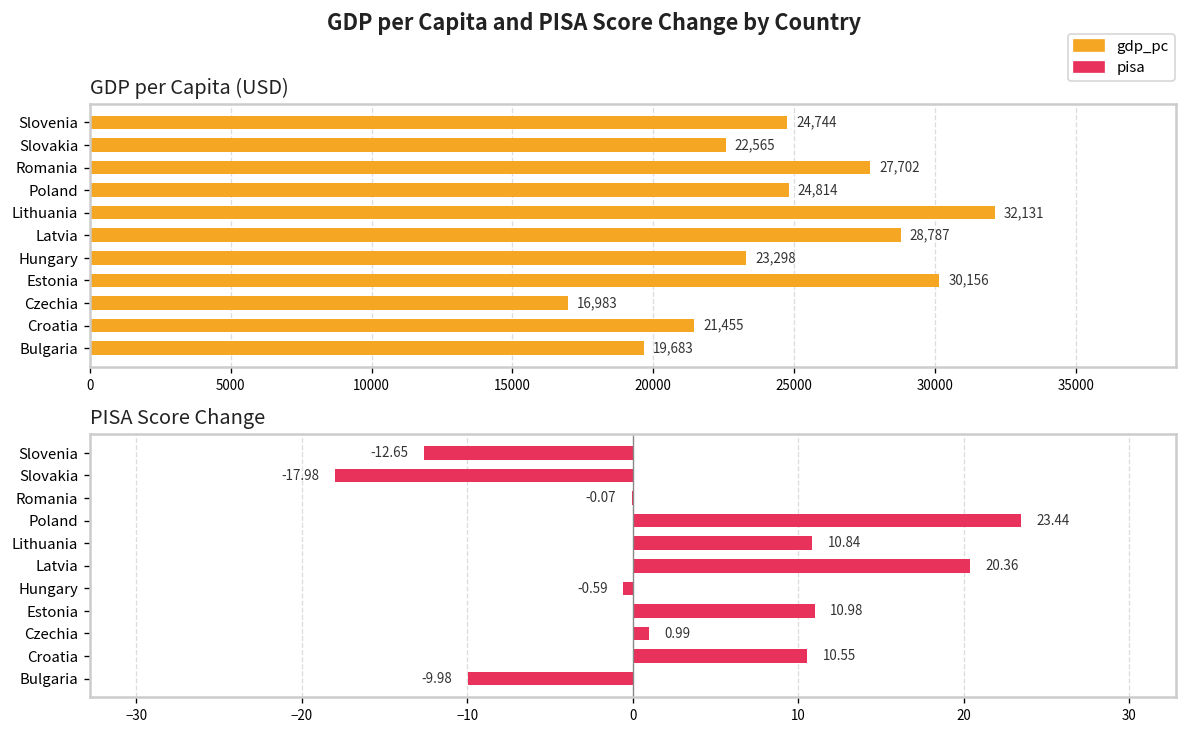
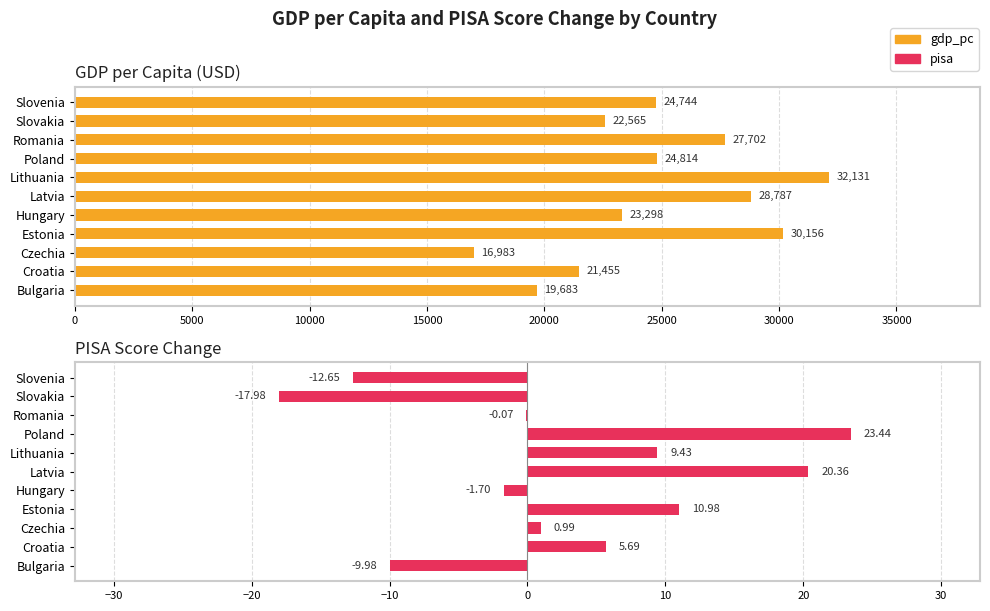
  {
    "GDP per Capita (USD)": {
      "Slovenia": "24,744",
      "Slovakia": "22,565",
      "Romania": "27,702",
      "Poland": "24,814",
      "Lithuania": "32,131",
      "Latvia": "28,787",
      "Hungary": "23,298",
      "Estonia": "30,156",
      "Czechia": "16,983",
      "Croatia": "21,455",
      "Bulgaria": "19,683"
    },
    "PISA Score Change": {
      "Slovenia": "-12.65",
      "Slovakia": "-17.98",
      "Romania": "-0.07",
      "Poland": "23.44",
-     "Lithuania": "10.84",
+     "Lithuania": "9.43",
      "Latvia": "20.36",
-     "Hungary": "-0.59",
+     "Hungary": "-1.70",
      "Estonia": "10.98",
      "Czechia": "0.99",
-     "Croatia": "10.55",
+     "Croatia": "5.69",
      "Bulgaria": "-9.98"
    }
  }
